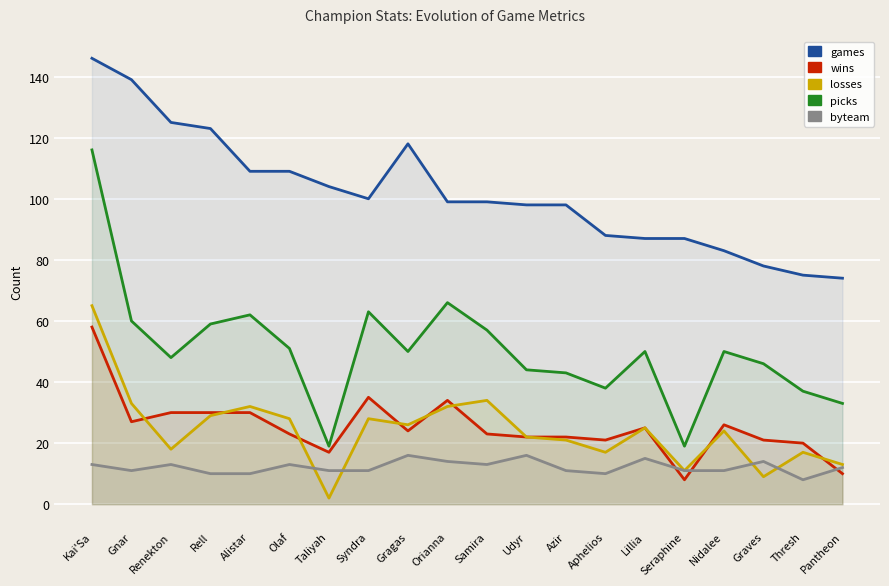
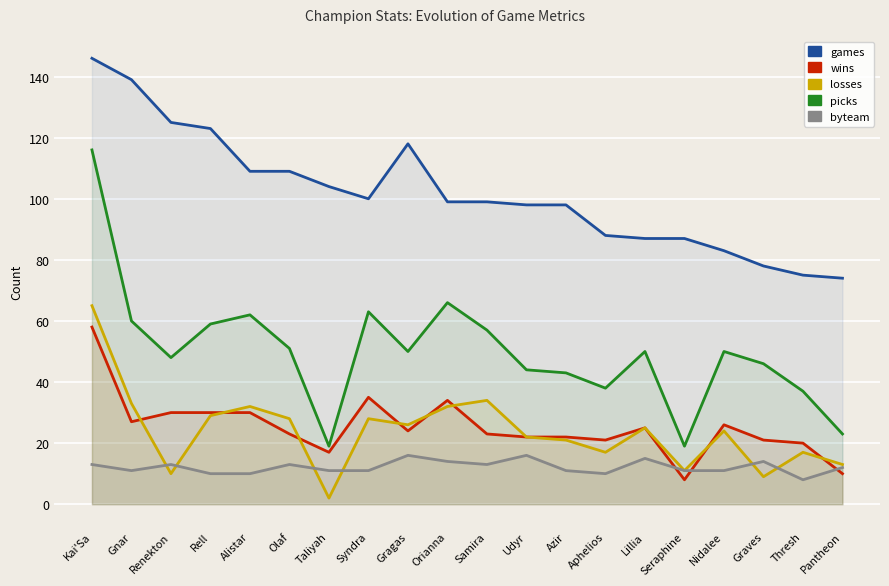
  {
    "games": {
      "Kai'Sa": 146,
      "Gnar": 139,
      "Renekton": 125,
      "Rell": 123,
      "Alistar": 109,
      "Olaf": 109,
      "Taliyah": 104,
      "Syndra": 100,
      "Gragas": 118,
      "Orianna": 99,
      "Samira": 99,
      "Udyr": 98,
      "Azir": 98,
      "Aphelios": 88,
      "Lillia": 87,
      "Seraphine": 87,
      "Nidalee": 83,
      "Graves": 78,
      "Thresh": 75,
      "Pantheon": 74
    },
    "wins": {
      "Kai'Sa": 58,
      "Gnar": 27,
      "Renekton": 30,
      "Rell": 30,
      "Alistar": 30,
      "Olaf": 23,
      "Taliyah": 17,
      "Syndra": 35,
      "Gragas": 24,
      "Orianna": 34,
      "Samira": 23,
      "Azir": 22,
      "Aphelios": 21,
      "Seraphine": 8,
      "Nidalee": 26,
      "Graves": 21,
      "Thresh": 20,
      "Pantheon": 10
    },
    "losses": {
      "Kai'Sa": 65,
      "Gnar": 33,
-     "Renekton": 18,
+     "Renekton": 10,
      "Rell": 29,
      "Alistar": 32,
      "Olaf": 28,
      "Taliyah": 2,
      "Syndra": 28,
      "Gragas": 26,
      "Orianna": 32,
      "Samira": 34,
      "Azir": 21,
      "Aphelios": 17,
      "Nidalee": 24,
      "Graves": 9,
      "Thresh": 17,
      "Pantheon": 13
    },
    "picks": {
      "Kai'Sa": 116,
      "Gnar": 60,
      "Renekton": 48,
      "Rell": 59,
      "Alistar": 62,
      "Olaf": 51,
      "Taliyah": 19,
      "Syndra": 63,
      "Gragas": 50,
      "Orianna": 66,
      "Samira": 57,
      "Udyr": 44,
      "Azir": 43,
      "Aphelios": 38,
      "Lillia": 50,
      "Seraphine": 19,
      "Nidalee": 50,
      "Graves": 46,
      "Thresh": 37,
-     "Pantheon": 33
+     "Pantheon": 23
    },
    "byteam": {
      "Kai'Sa": 13,
      "Gnar": 11,
      "Renekton": 13,
      "Rell": 10,
      "Alistar": 10,
      "Olaf": 13,
      "Taliyah": 11,
      "Syndra": 11,
      "Gragas": 16,
      "Orianna": 14,
      "Samira": 13,
      "Udyr": 16,
      "Azir": 11,
      "Aphelios": 10,
      "Lillia": 15,
      "Nidalee": 11,
      "Graves": 14,
      "Thresh": 8,
      "Pantheon": 12
    }
  }
